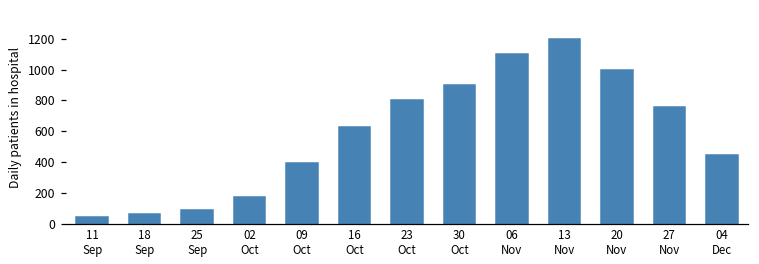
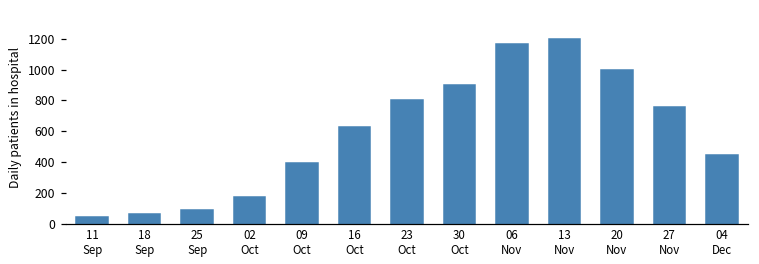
  {
    "11 Sep": 50,
    "18 Sep": 60,
    "25 Sep": 90,
    "02 Oct": 180,
    "09 Oct": 400,
    "16 Oct": 630,
    "23 Oct": 800,
    "30 Oct": 900,
-   "06 Nov": 1100,
+   "06 Nov": 1160,
    "13 Nov": 1200,
    "20 Nov": 1000,
    "27 Nov": 760,
    "04 Dec": 450
  }
